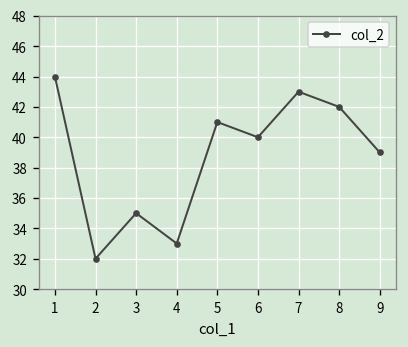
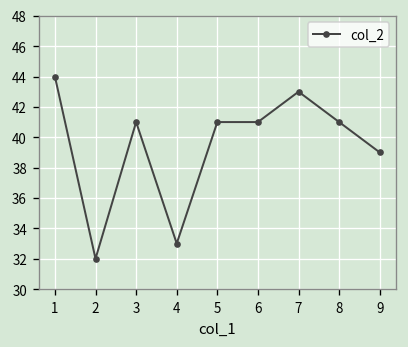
  {
    "1": 44,
    "2": 32,
-   "3": 35,
+   "3": 41,
    "4": 33,
    "5": 41,
-   "6": 40,
+   "6": 41,
    "7": 43,
-   "8": 42,
+   "8": 41,
    "9": 39
  }
